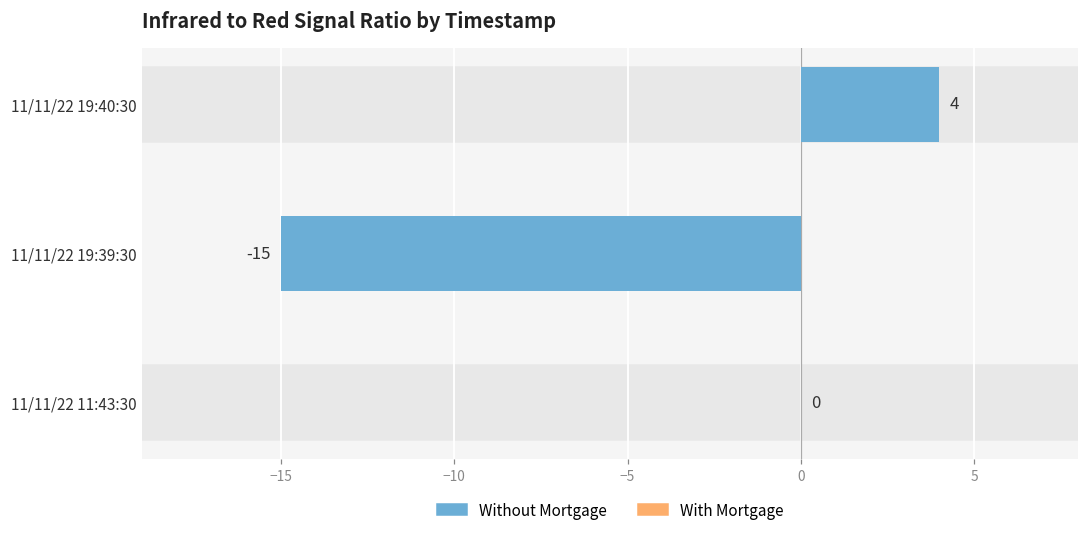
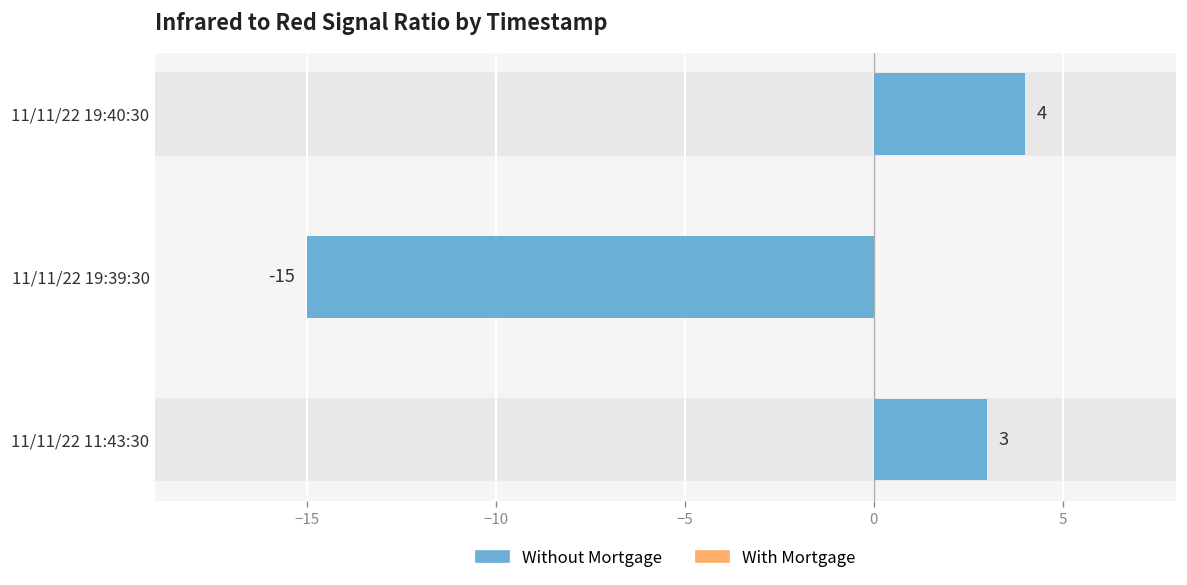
  {
    "11/11/22 19:40:30": 4,
    "11/11/22 19:39:30": -15,
-   "11/11/22 11:43:30": 0
+   "11/11/22 11:43:30": 3
  }
